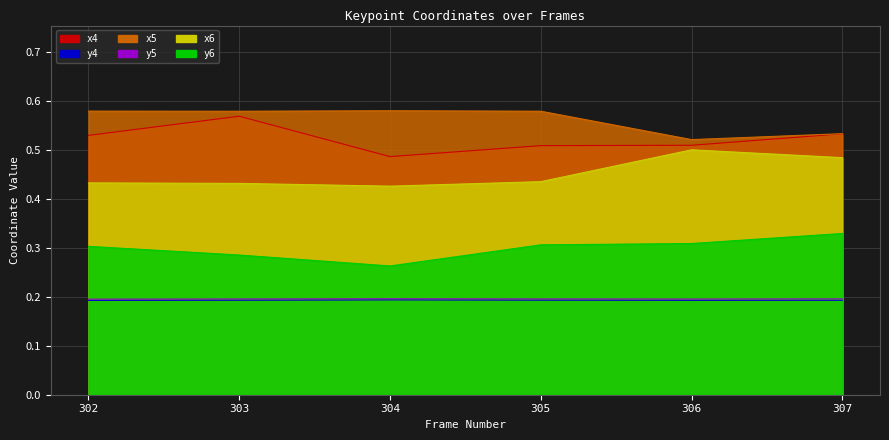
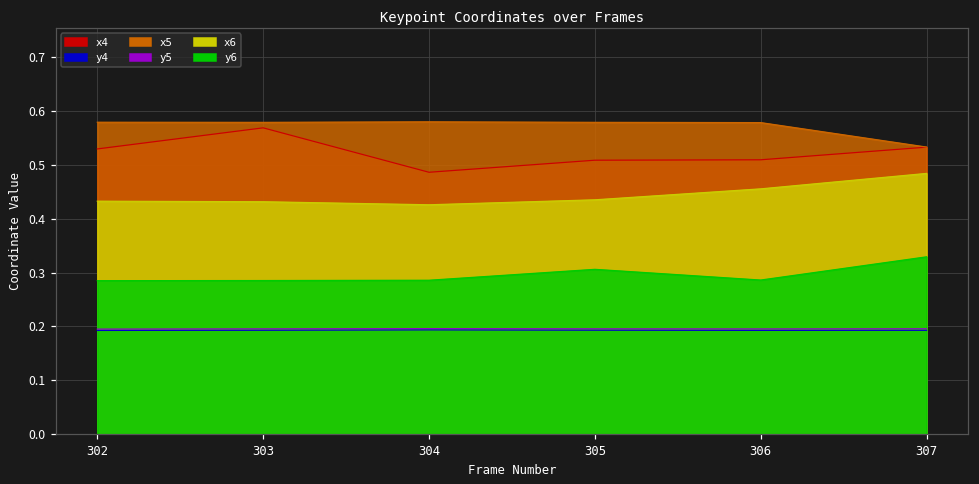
  {
    "x4": {
      "302": 0.53,
      "303": 0.57,
      "304": 0.49,
      "305": 0.51,
      "306": 0.51
    },
    "x5": {
      "302": 0.58,
      "303": 0.58,
      "304": 0.58,
      "305": 0.58,
-     "306": 0.52
+     "306": 0.58
    },
    "x6": {
      "302": 0.43,
      "303": 0.43,
      "304": 0.43,
      "305": 0.43,
-     "306": 0.50,
+     "306": 0.46,
      "307": 0.48
    },
    "y6": {
-     "302": 0.30,
+     "302": 0.28,
      "303": 0.29,
-     "304": 0.26,
+     "304": 0.29,
      "305": 0.31,
-     "306": 0.31,
+     "306": 0.29,
      "307": 0.33
    }
  }
